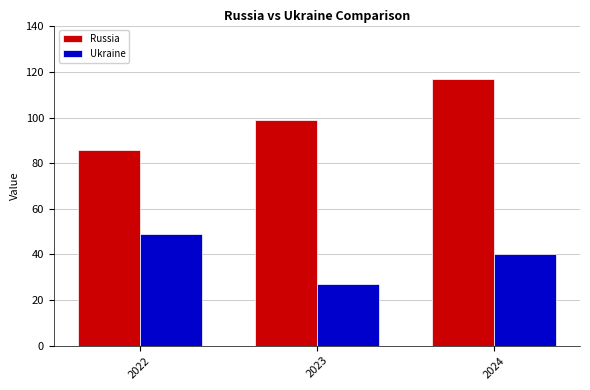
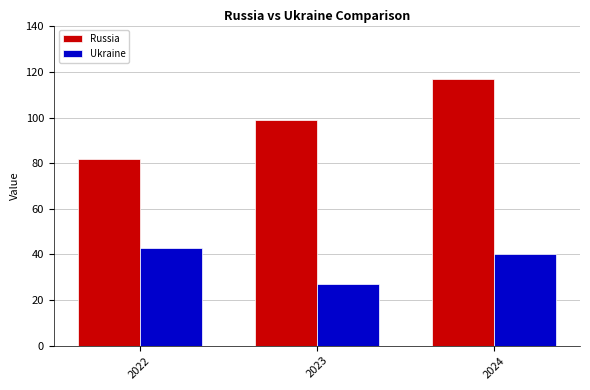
  {
    "Russia": {
-     "2022": 86,
+     "2022": 82,
      "2023": 99,
      "2024": 117
    },
    "Ukraine": {
-     "2022": 49,
+     "2022": 43,
      "2023": 27,
      "2024": 40
    }
  }
